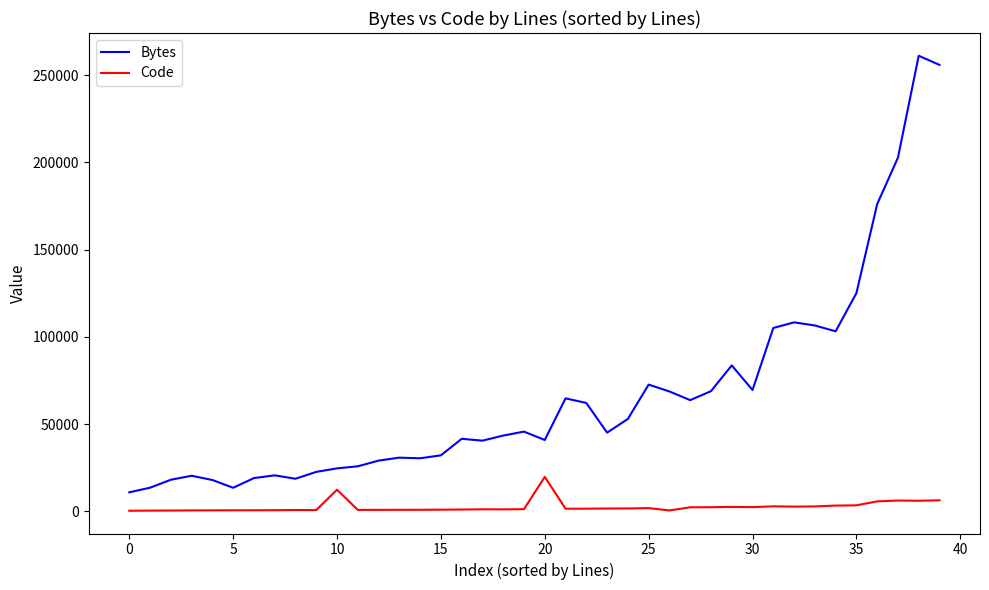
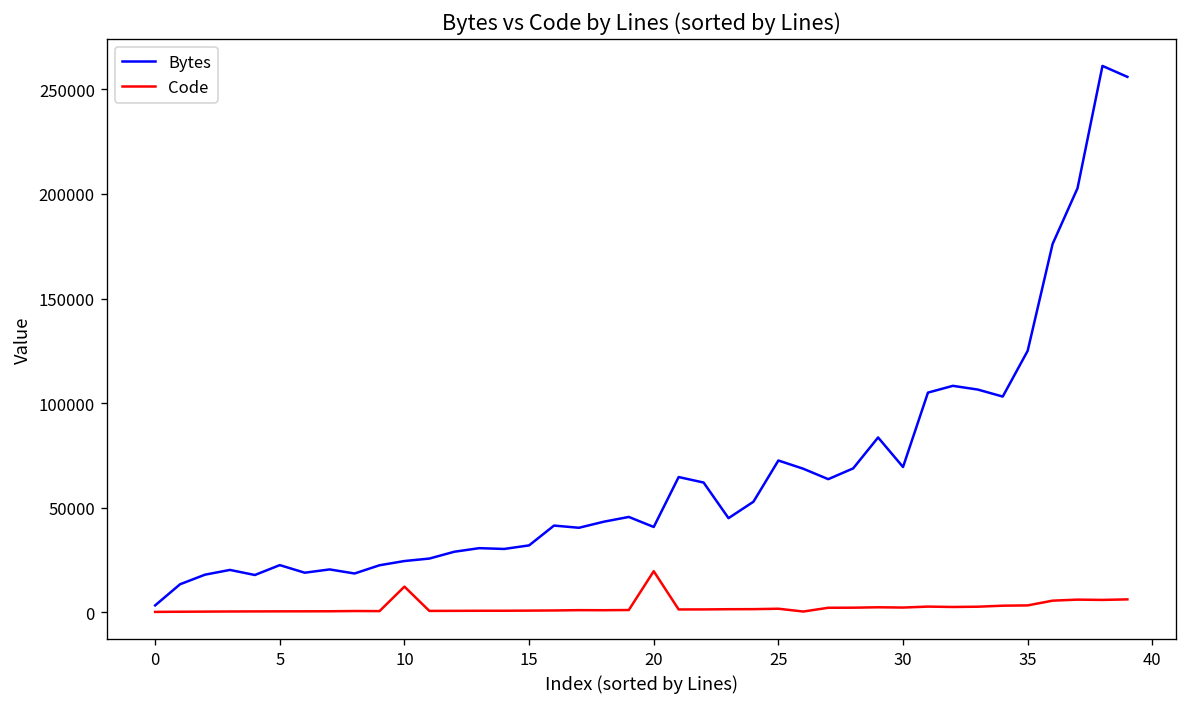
  {
    "Bytes": {
-     "0": 11000,
-     "5": 13000,
+     "0": 3000,
+     "5": 23000,
      "10": 25000,
      "15": 32000,
      "20": 41000,
      "25": 73000,
      "30": 69000,
      "35": 125000
    },
    "Code": {
      "0": 0,
      "5": 1000,
      "10": 12000,
      "15": 1000,
      "20": 20000,
      "25": 2000,
      "30": 2000,
      "35": 3000
    }
  }
